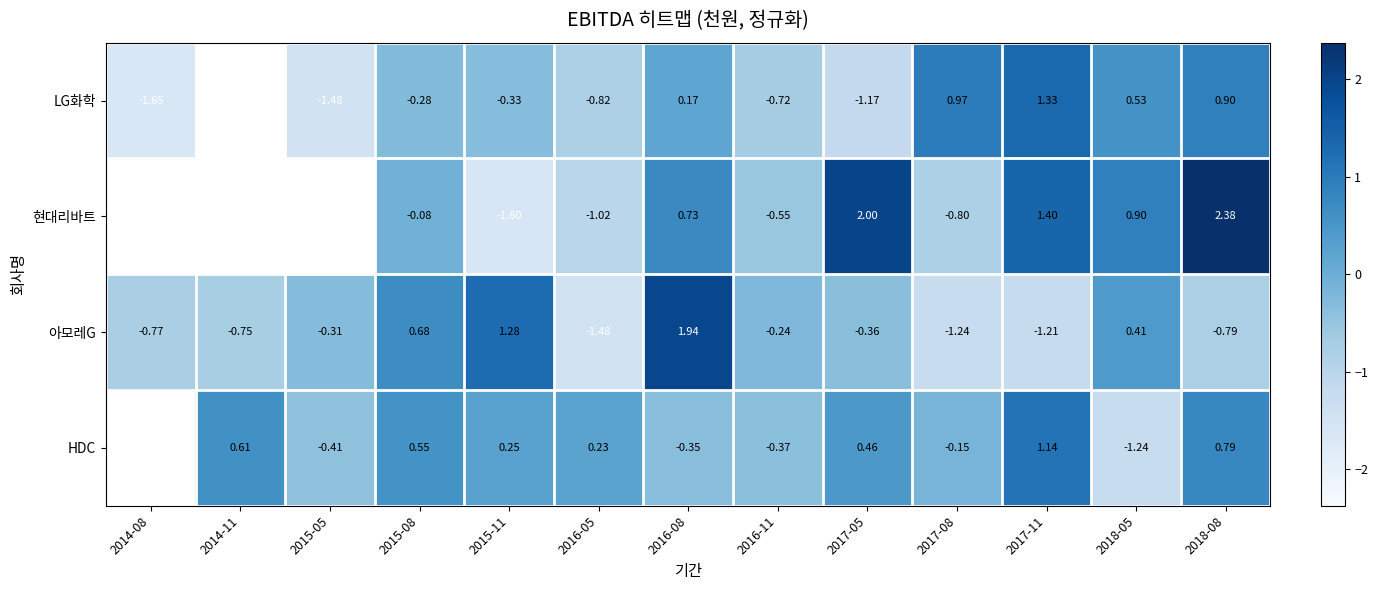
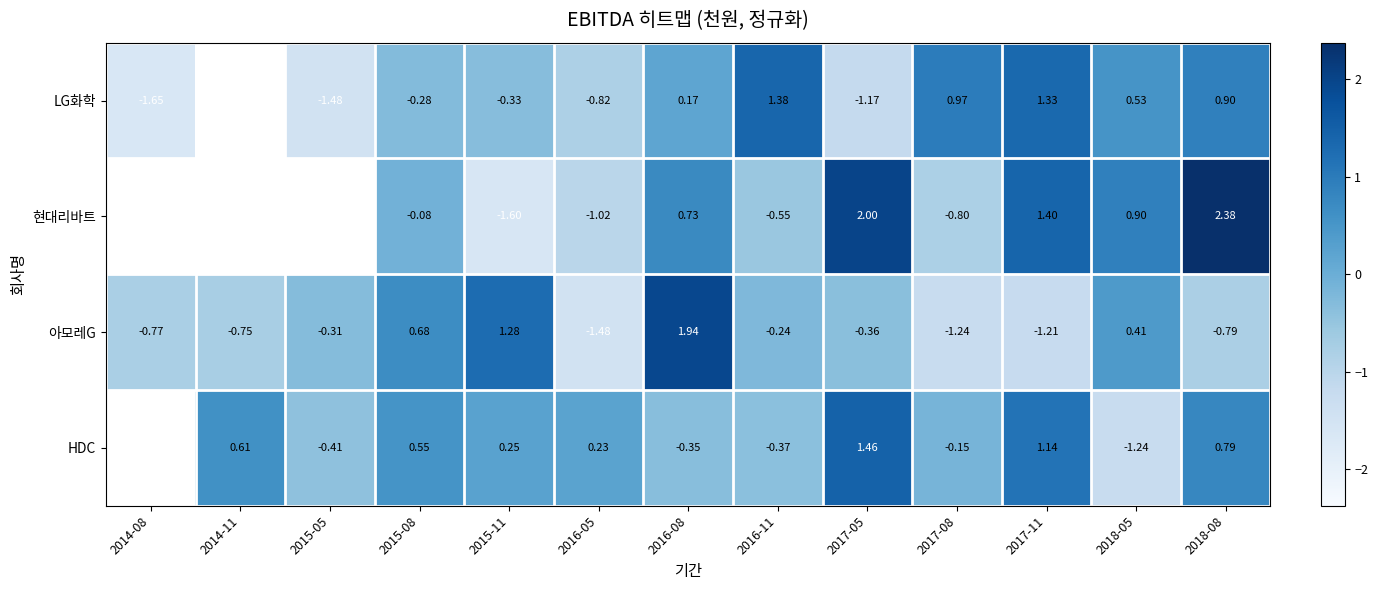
  {
    "LG화학": {
      "2015-08": -0.28,
      "2015-11": -0.33,
      "2016-05": -0.82,
      "2016-08": 0.17,
-     "2016-11": -0.72,
+     "2016-11": 1.38,
      "2017-05": -1.17,
      "2017-08": 0.97,
      "2017-11": 1.33,
      "2018-05": 0.53,
      "2018-08": 0.90
    },
    "현대리바트": {
      "2015-08": -0.08,
      "2016-05": -1.02,
      "2016-08": 0.73,
      "2016-11": -0.55,
      "2017-05": 2.00,
      "2017-08": -0.80,
      "2017-11": 1.40,
      "2018-05": 0.90,
      "2018-08": 2.38
    },
    "아모레G": {
      "2014-08": -0.77,
      "2014-11": -0.75,
      "2015-05": -0.31,
      "2015-08": 0.68,
      "2015-11": 1.28,
      "2016-08": 1.94,
      "2016-11": -0.24,
      "2017-05": -0.36,
      "2017-08": -1.24,
      "2017-11": -1.21,
      "2018-05": 0.41,
      "2018-08": -0.79
    },
    "HDC": {
      "2014-11": 0.61,
      "2015-05": -0.41,
      "2015-08": 0.55,
      "2015-11": 0.25,
      "2016-05": 0.23,
      "2016-08": -0.35,
      "2016-11": -0.37,
-     "2017-05": 0.46,
+     "2017-05": 1.46,
      "2017-08": -0.15,
      "2017-11": 1.14,
      "2018-05": -1.24,
      "2018-08": 0.79
    }
  }
